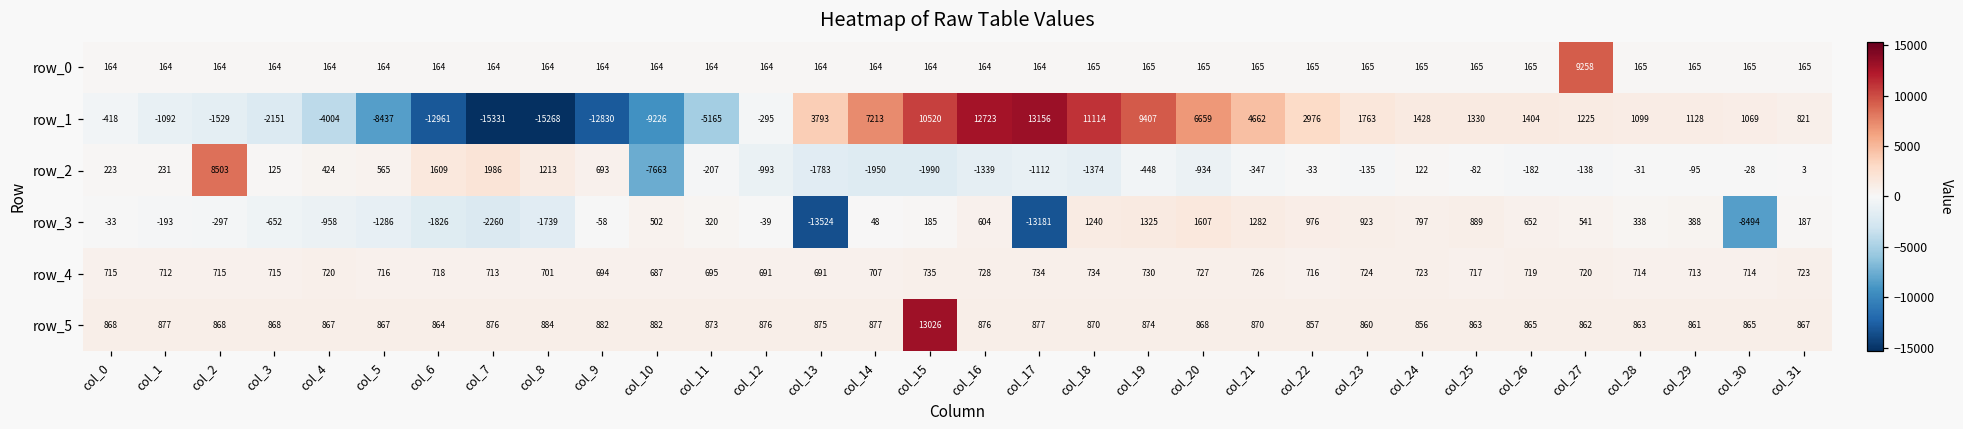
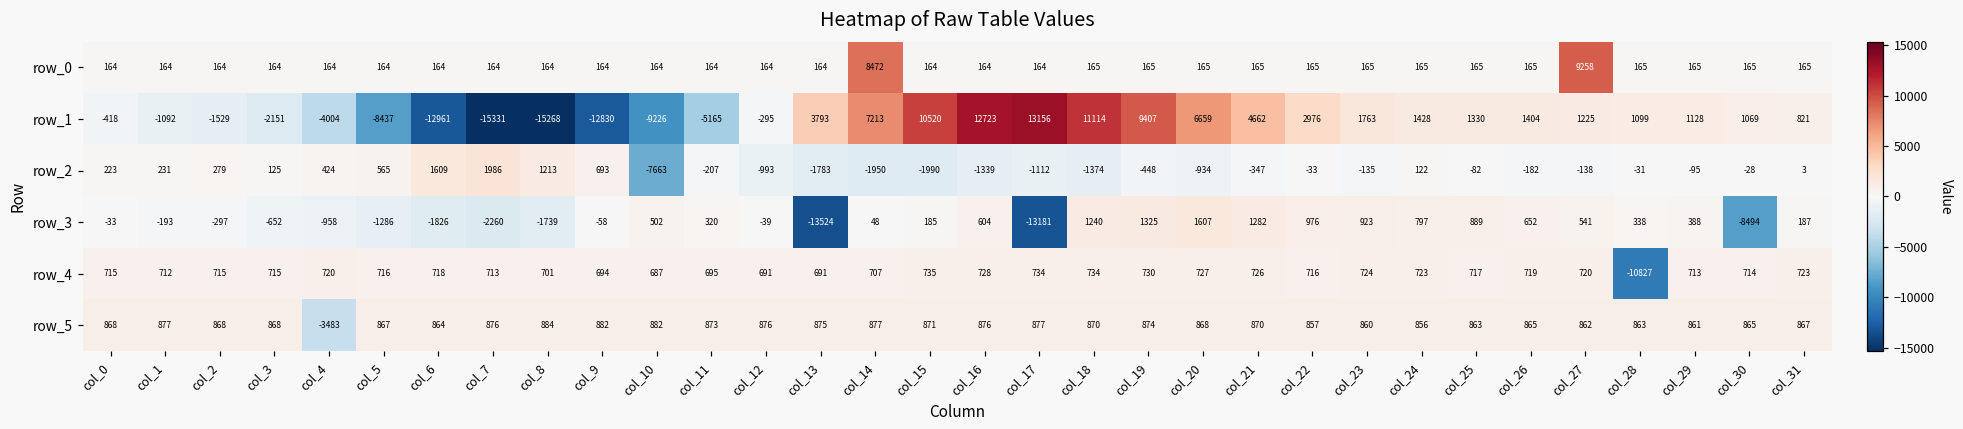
  {
    "row_0": {
      "col_0": 164,
      "col_1": 164,
      "col_2": 164,
      "col_3": 164,
      "col_4": 164,
      "col_5": 164,
      "col_6": 164,
      "col_7": 164,
      "col_8": 164,
      "col_9": 164,
      "col_10": 164,
      "col_11": 164,
      "col_12": 164,
      "col_13": 164,
-     "col_14": 164,
+     "col_14": 8472,
      "col_15": 164,
      "col_16": 164,
      "col_17": 164,
      "col_18": 165,
      "col_19": 165,
      "col_20": 165,
      "col_21": 165,
      "col_22": 165,
      "col_23": 165,
      "col_24": 165,
      "col_25": 165,
      "col_26": 165,
      "col_27": 9258,
      "col_28": 165,
      "col_29": 165,
      "col_30": 165,
      "col_31": 165
    },
    "row_1": {
      "col_0": -418,
      "col_1": -1092,
      "col_2": -1529,
      "col_3": -2151,
      "col_4": -4004,
      "col_5": -8437,
      "col_6": -12961,
      "col_7": -15331,
      "col_8": -15268,
      "col_9": -12830,
      "col_10": -9226,
      "col_11": -5165,
      "col_12": -295,
      "col_13": 3793,
      "col_14": 7213,
      "col_15": 10520,
      "col_16": 12723,
      "col_17": 13156,
      "col_18": 11114,
      "col_19": 9407,
      "col_20": 6659,
      "col_21": 4662,
      "col_22": 2976,
      "col_23": 1763,
      "col_24": 1428,
      "col_25": 1330,
      "col_26": 1404,
      "col_27": 1225,
      "col_28": 1099,
      "col_29": 1128,
      "col_30": 1069,
      "col_31": 821
    },
    "row_2": {
      "col_0": 223,
      "col_1": 231,
-     "col_2": 8503,
+     "col_2": 279,
      "col_3": 125,
      "col_4": 424,
      "col_5": 565,
      "col_6": 1609,
      "col_7": 1986,
      "col_8": 1213,
      "col_9": 693,
      "col_10": -7663,
      "col_11": -207,
      "col_12": -993,
      "col_13": -1783,
      "col_14": -1950,
      "col_15": -1990,
      "col_16": -1339,
      "col_17": -1112,
      "col_18": -1374,
      "col_19": -448,
      "col_20": -934,
      "col_21": -347,
      "col_22": -33,
      "col_23": -135,
      "col_24": 122,
      "col_25": -82,
      "col_26": -182,
      "col_27": -138,
      "col_28": -31,
      "col_29": -95,
      "col_30": -28,
      "col_31": 3
    },
    "row_3": {
      "col_0": -33,
      "col_1": -193,
      "col_2": -297,
      "col_3": -652,
      "col_4": -958,
      "col_5": -1286,
      "col_6": -1826,
      "col_7": -2260,
      "col_8": -1739,
      "col_9": -58,
      "col_10": 502,
      "col_11": 320,
      "col_12": -39,
      "col_13": -13524,
      "col_14": 48,
      "col_15": 185,
      "col_16": 604,
      "col_17": -13181,
      "col_18": 1240,
      "col_19": 1325,
      "col_20": 1607,
      "col_21": 1282,
      "col_22": 976,
      "col_23": 923,
      "col_24": 797,
      "col_25": 889,
      "col_26": 652,
      "col_27": 541,
      "col_28": 338,
      "col_29": 388,
      "col_30": -8494,
      "col_31": 187
    },
    "row_4": {
      "col_0": 715,
      "col_1": 712,
      "col_2": 715,
      "col_3": 715,
      "col_4": 720,
      "col_5": 716,
      "col_6": 718,
      "col_7": 713,
      "col_8": 701,
      "col_9": 694,
      "col_10": 687,
      "col_11": 695,
      "col_12": 691,
      "col_13": 691,
      "col_14": 707,
      "col_15": 735,
      "col_16": 728,
      "col_17": 734,
      "col_18": 734,
      "col_19": 730,
      "col_20": 727,
      "col_21": 726,
      "col_22": 716,
      "col_23": 724,
      "col_24": 723,
      "col_25": 717,
      "col_26": 719,
      "col_27": 720,
-     "col_28": 714,
+     "col_28": -10827,
      "col_29": 713,
      "col_30": 714,
      "col_31": 723
    },
    "row_5": {
      "col_0": 868,
      "col_1": 877,
      "col_2": 868,
      "col_3": 868,
-     "col_4": 867,
+     "col_4": -3483,
      "col_5": 867,
      "col_6": 864,
      "col_7": 876,
      "col_8": 884,
      "col_9": 882,
      "col_10": 882,
      "col_11": 873,
      "col_12": 876,
      "col_13": 875,
      "col_14": 877,
-     "col_15": 13026,
+     "col_15": 871,
      "col_16": 876,
      "col_17": 877,
      "col_18": 870,
      "col_19": 874,
      "col_20": 868,
      "col_21": 870,
      "col_22": 857,
      "col_23": 860,
      "col_24": 856,
      "col_25": 863,
      "col_26": 865,
      "col_27": 862,
      "col_28": 863,
      "col_29": 861,
      "col_30": 865,
      "col_31": 867
    }
  }
